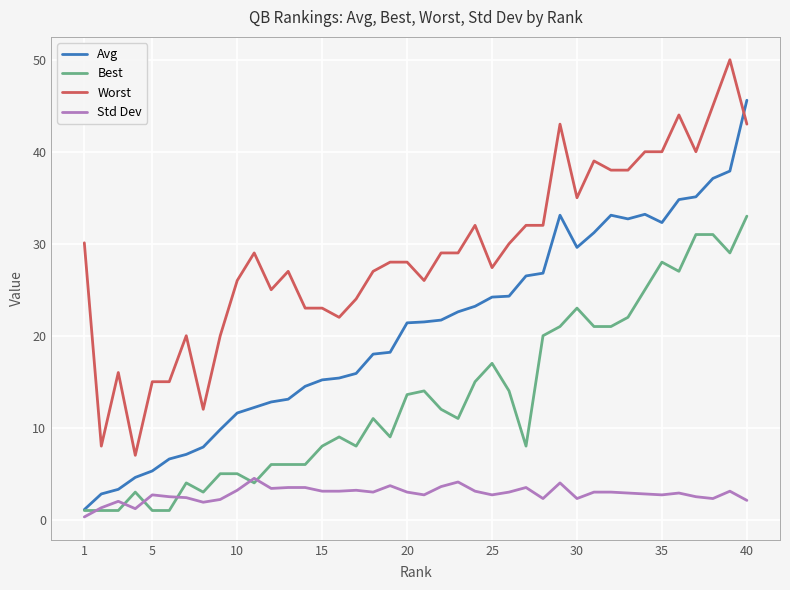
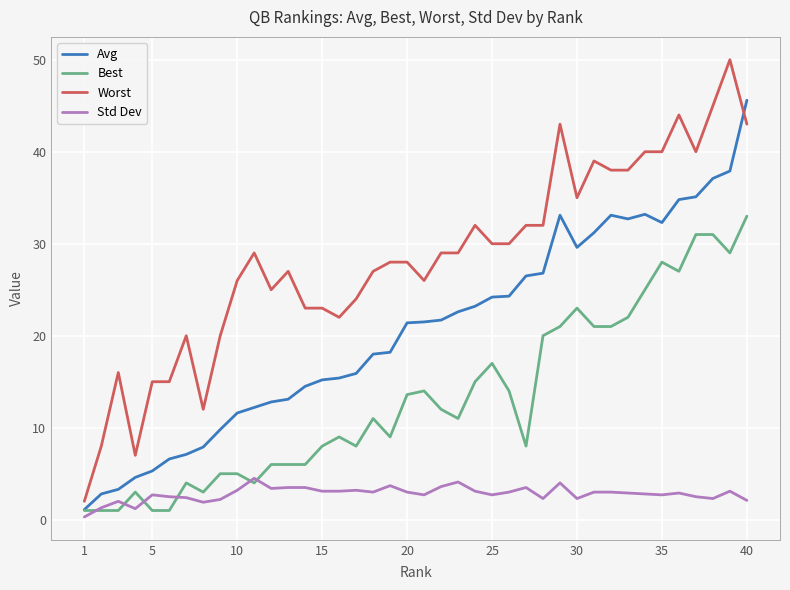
  {
    "Avg": {
      "5": 5,
      "10": 12,
      "15": 15,
      "20": 21,
      "25": 24,
      "30": 30,
      "35": 32,
      "40": 46
    },
    "Best": {
      "5": 1,
      "10": 5,
      "15": 8,
      "20": 14,
      "25": 17,
      "30": 23,
      "35": 28,
      "40": 33
    },
    "Worst": {
-     "1": 30,
+     "1": 2,
      "5": 15,
      "10": 26,
      "15": 23,
      "20": 28,
-     "25": 27,
+     "25": 30,
      "30": 35,
      "35": 40,
      "40": 43
    },
    "Std Dev": {
      "1": 0,
      "5": 3,
      "10": 3,
      "15": 3,
      "20": 3,
      "25": 3,
      "30": 2,
      "35": 3,
      "40": 2
    }
  }
